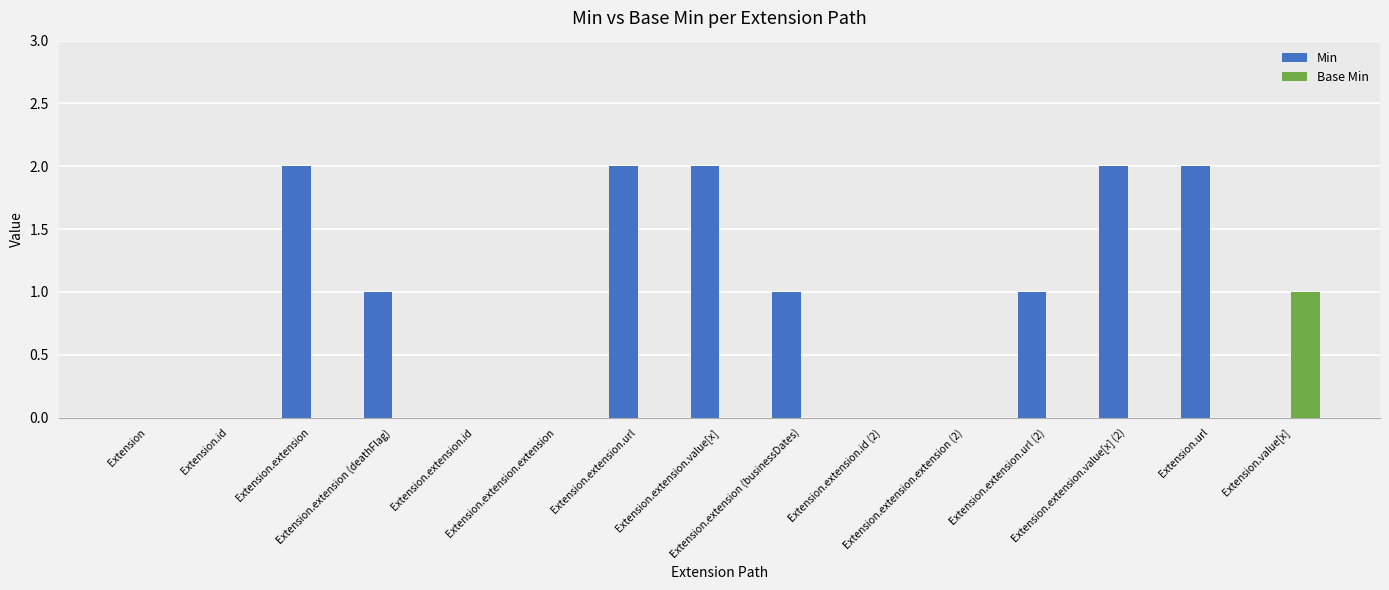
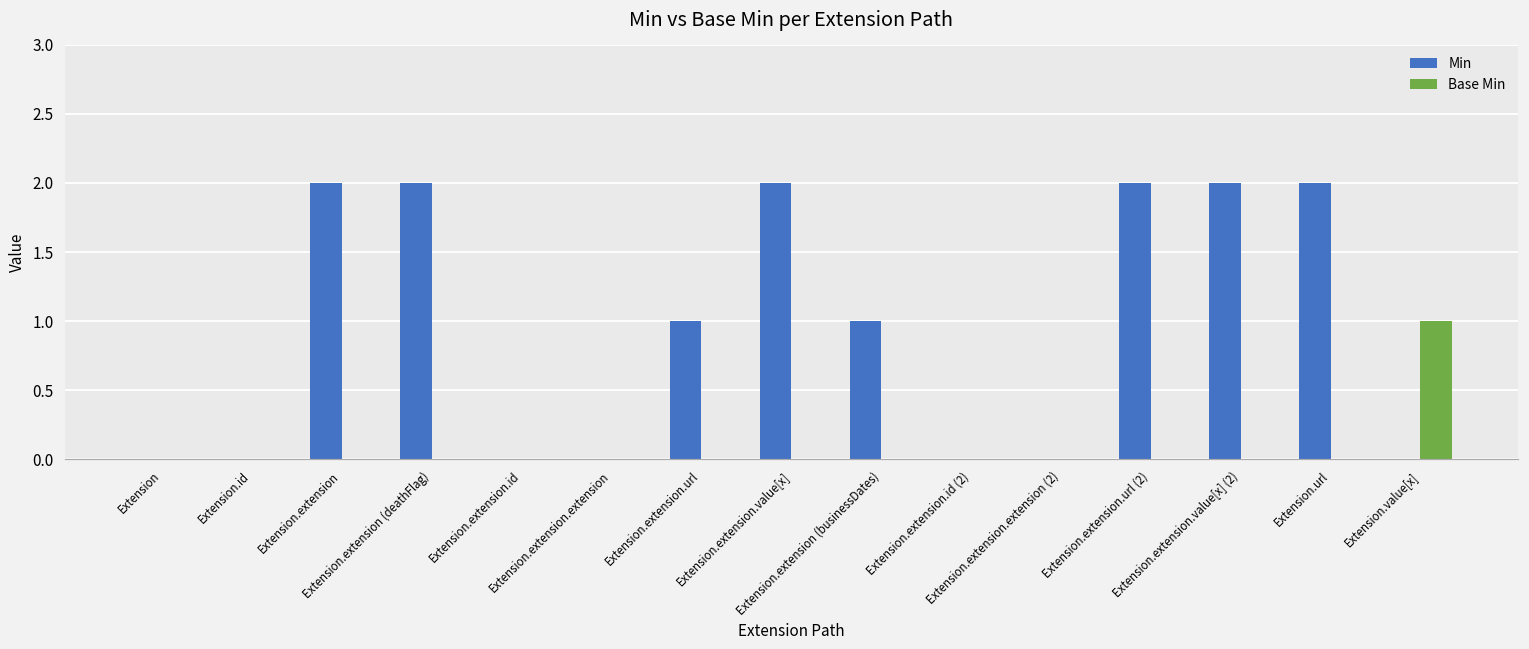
  {
    "Min": {
      "Extension": 0,
      "Extension.id": 0,
      "Extension.extension": 2,
-     "Extension.extension (deathFlag)": 1,
+     "Extension.extension (deathFlag)": 2,
      "Extension.extension.id": 0,
      "Extension.extension.extension": 0,
-     "Extension.extension.url": 2,
+     "Extension.extension.url": 1,
      "Extension.extension.value[x]": 2,
      "Extension.extension (businessDates)": 1,
      "Extension.extension.id (2)": 0,
      "Extension.extension.extension (2)": 0,
-     "Extension.extension.url (2)": 1,
+     "Extension.extension.url (2)": 2,
      "Extension.extension.value[x] (2)": 2,
      "Extension.url": 2,
      "Extension.value[x]": 0
    },
    "Base Min": {
      "Extension": 0,
      "Extension.id": 0,
      "Extension.extension": 0,
      "Extension.extension (deathFlag)": 0,
      "Extension.extension.id": 0,
      "Extension.extension.extension": 0,
      "Extension.extension.url": 0,
      "Extension.extension.value[x]": 0,
      "Extension.extension (businessDates)": 0,
      "Extension.extension.id (2)": 0,
      "Extension.extension.extension (2)": 0,
      "Extension.extension.url (2)": 0,
      "Extension.extension.value[x] (2)": 0,
      "Extension.url": 0,
      "Extension.value[x]": 1
    }
  }
